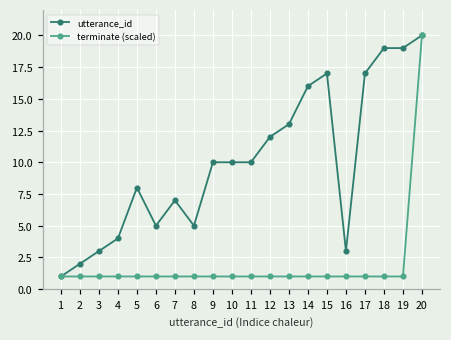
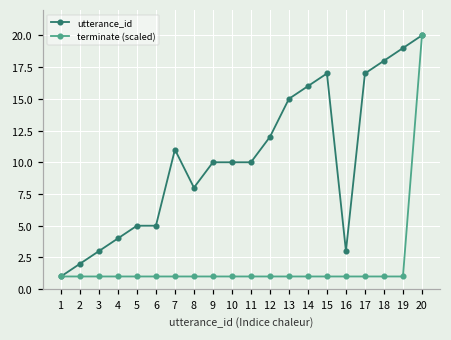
  {
    "utterance_id": {
      "2": 2,
      "3": 3,
      "4": 4,
-     "5": 8,
+     "5": 5,
      "6": 5,
-     "7": 7,
-     "8": 5,
+     "7": 11,
+     "8": 8,
      "9": 10,
      "10": 10,
      "11": 10,
      "12": 12,
-     "13": 13,
+     "13": 15,
      "14": 16,
      "15": 17,
      "16": 3,
      "17": 17,
-     "18": 19,
+     "18": 18,
      "19": 19
    },
    "terminate (scaled)": {
      "2": 1,
      "3": 1,
      "4": 1,
      "5": 1,
      "6": 1,
      "7": 1,
      "8": 1,
      "9": 1,
      "10": 1,
      "11": 1,
      "12": 1,
      "13": 1,
      "14": 1,
      "15": 1,
      "16": 1,
      "17": 1,
      "18": 1,
      "19": 1
    }
  }
